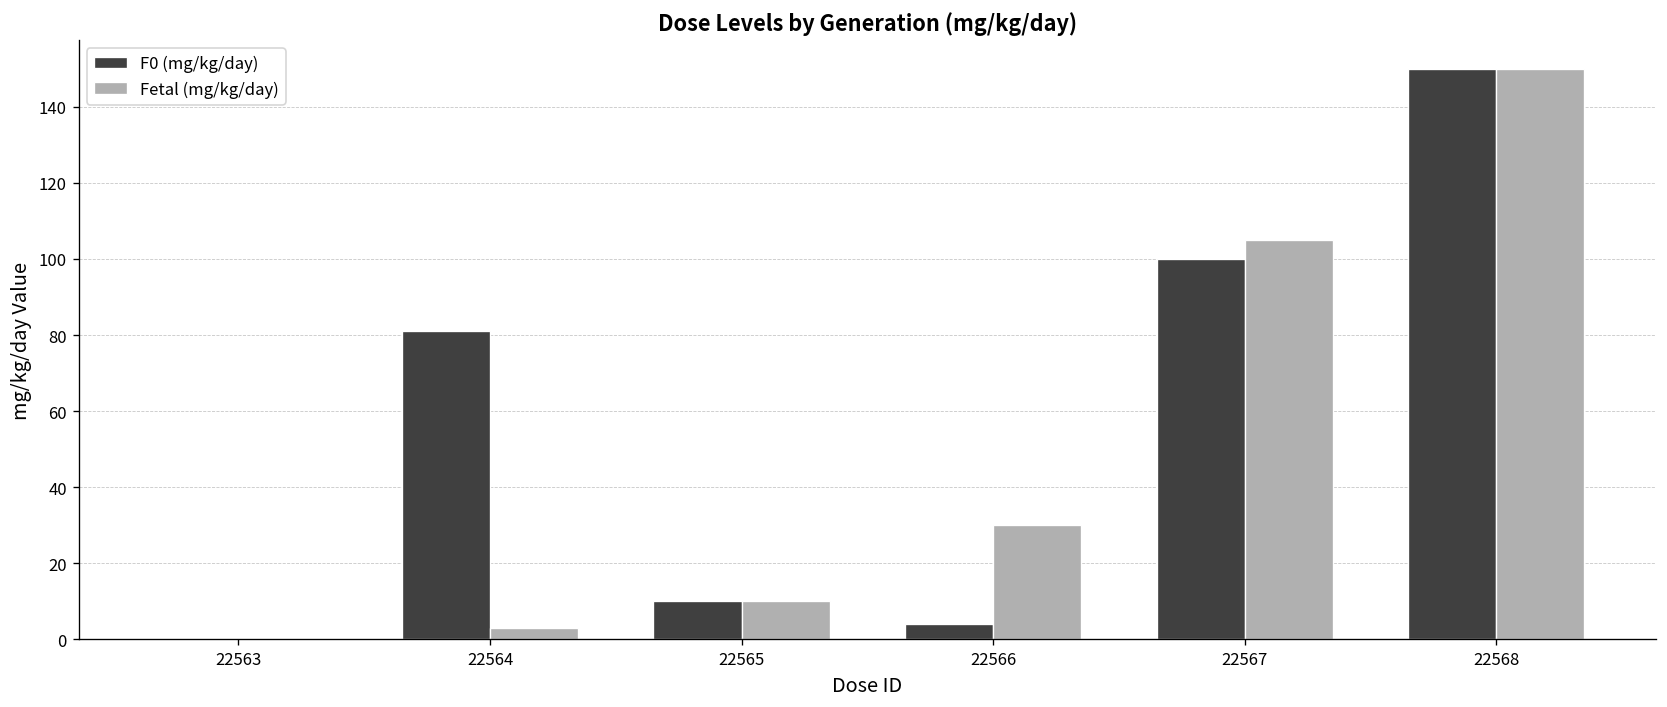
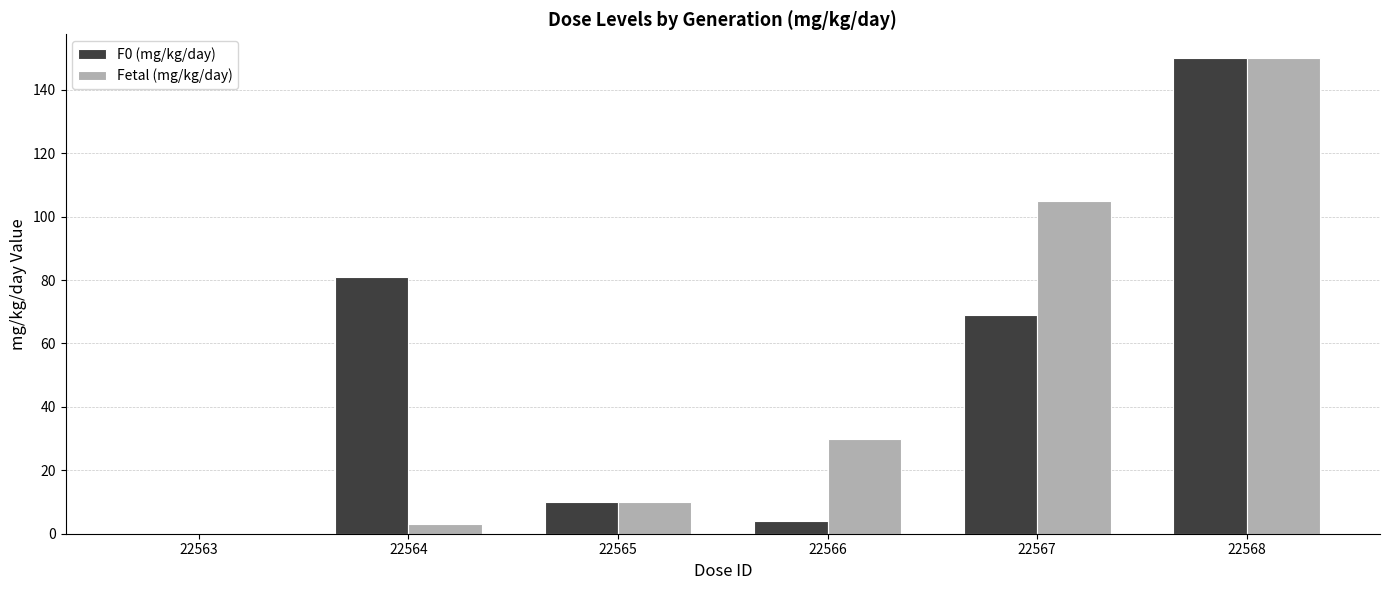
  {
    "F0 (mg/kg/day)": {
      "22563": 0,
      "22564": 81,
      "22565": 10,
      "22566": 4,
-     "22567": 100,
+     "22567": 69,
      "22568": 150
    },
    "Fetal (mg/kg/day)": {
      "22563": 0,
      "22564": 3,
      "22565": 10,
      "22566": 30,
      "22567": 105,
      "22568": 150
    }
  }
